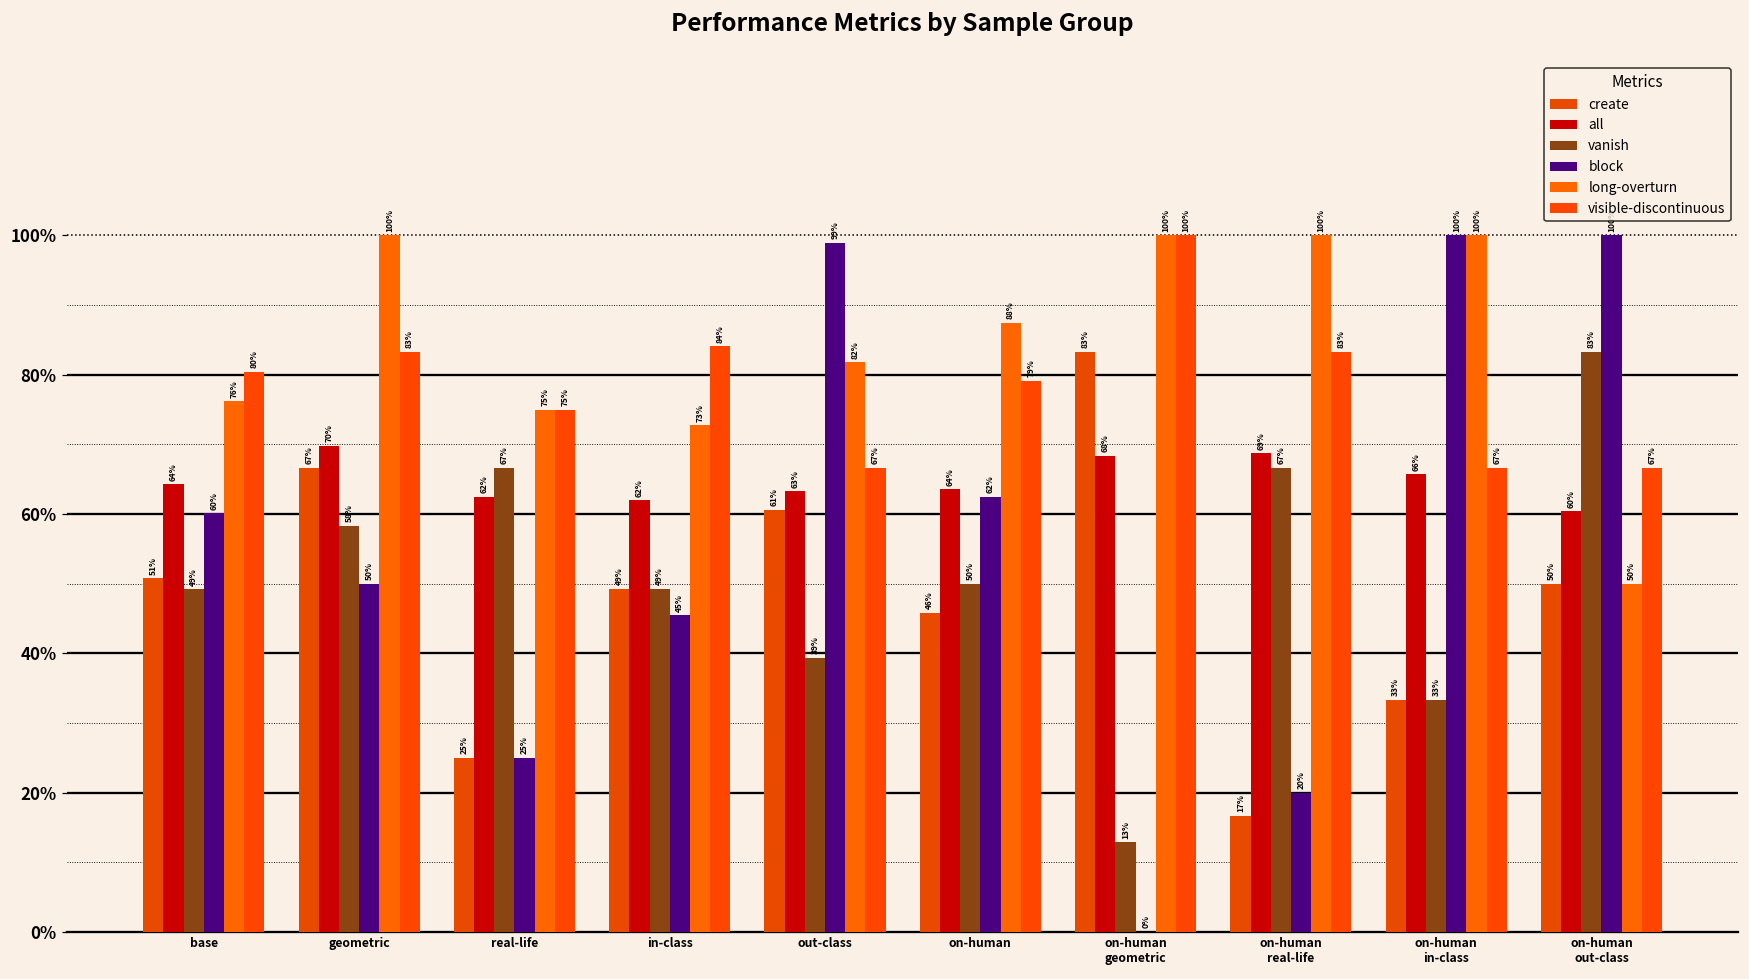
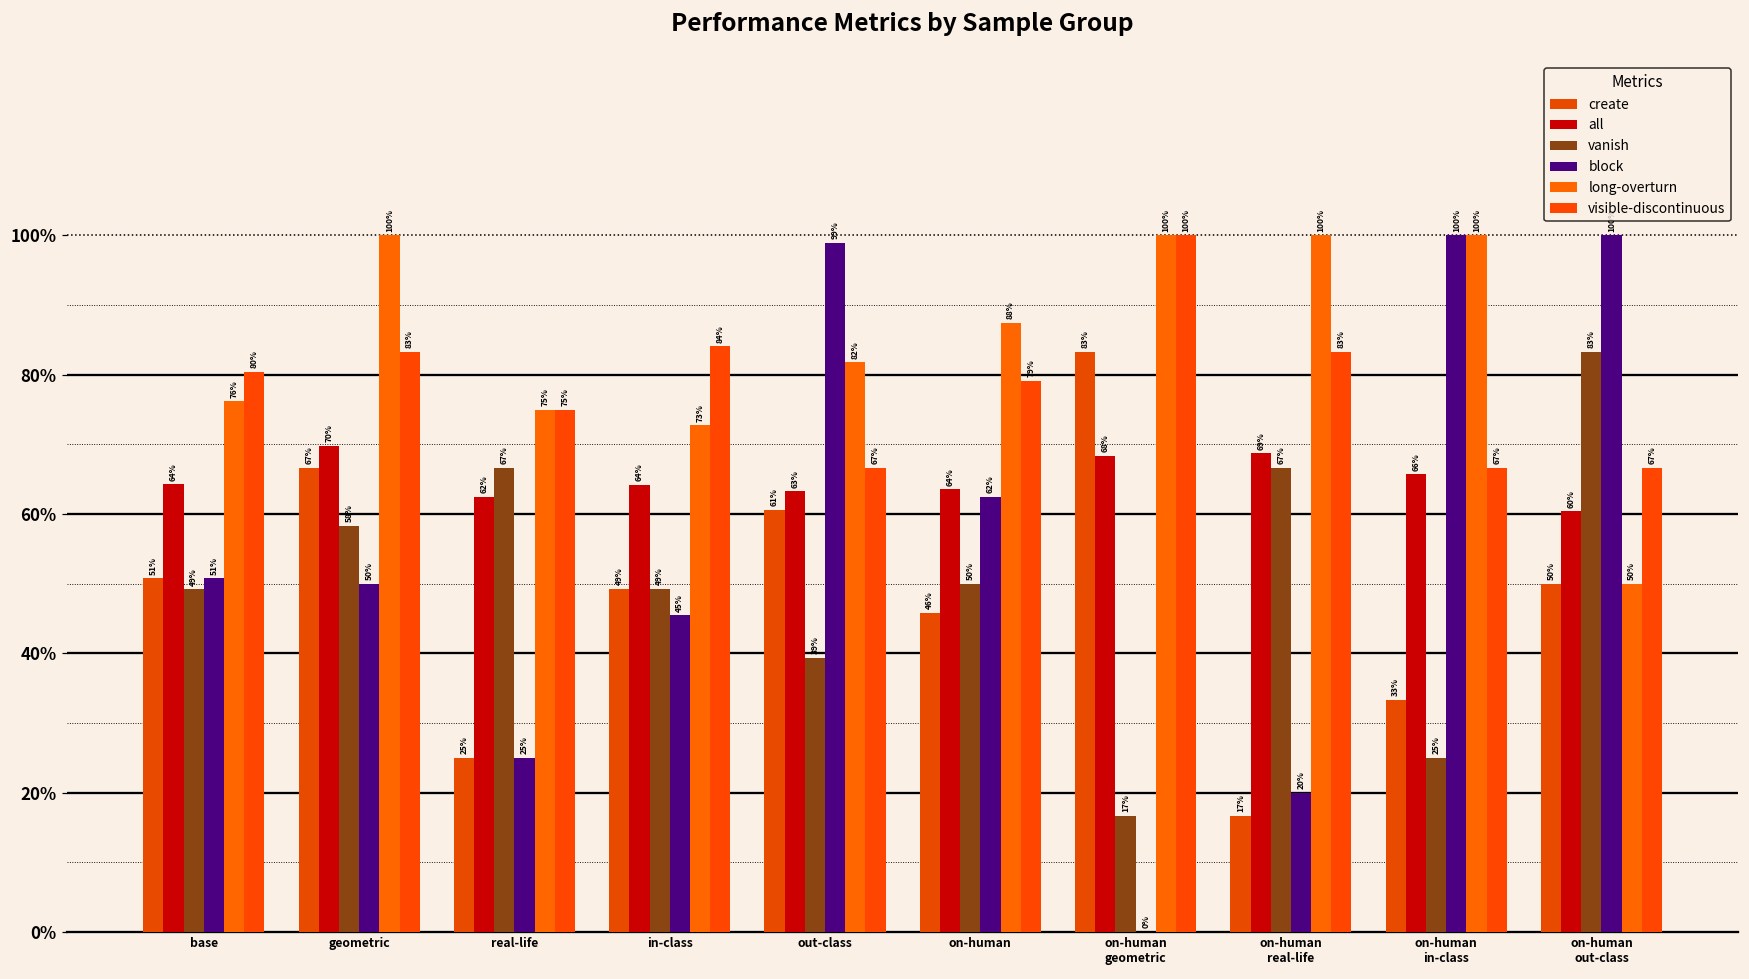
  {
    "all": {
      "base": "64%",
      "geometric": "70%",
      "real-life": "62%",
-     "in-class": "62%",
+     "in-class": "64%",
      "out-class": "63%",
      "on-human": "64%",
      "on-human geometric": "68%",
      "on-human real-life": "69%",
      "on-human in-class": "66%",
      "on-human out-class": "60%"
    },
    "vanish": {
      "base": "49%",
      "geometric": "58%",
      "real-life": "67%",
      "in-class": "49%",
      "out-class": "39%",
      "on-human": "50%",
-     "on-human geometric": "13%",
+     "on-human geometric": "17%",
      "on-human real-life": "67%",
-     "on-human in-class": "33%",
+     "on-human in-class": "25%",
      "on-human out-class": "83%"
    },
    "block": {
-     "base": "60%",
+     "base": "51%",
      "geometric": "50%",
      "real-life": "25%",
      "in-class": "45%",
      "out-class": "99%",
      "on-human": "62%",
      "on-human geometric": "0%",
      "on-human real-life": "20%",
      "on-human in-class": "100%"
    }
  }
